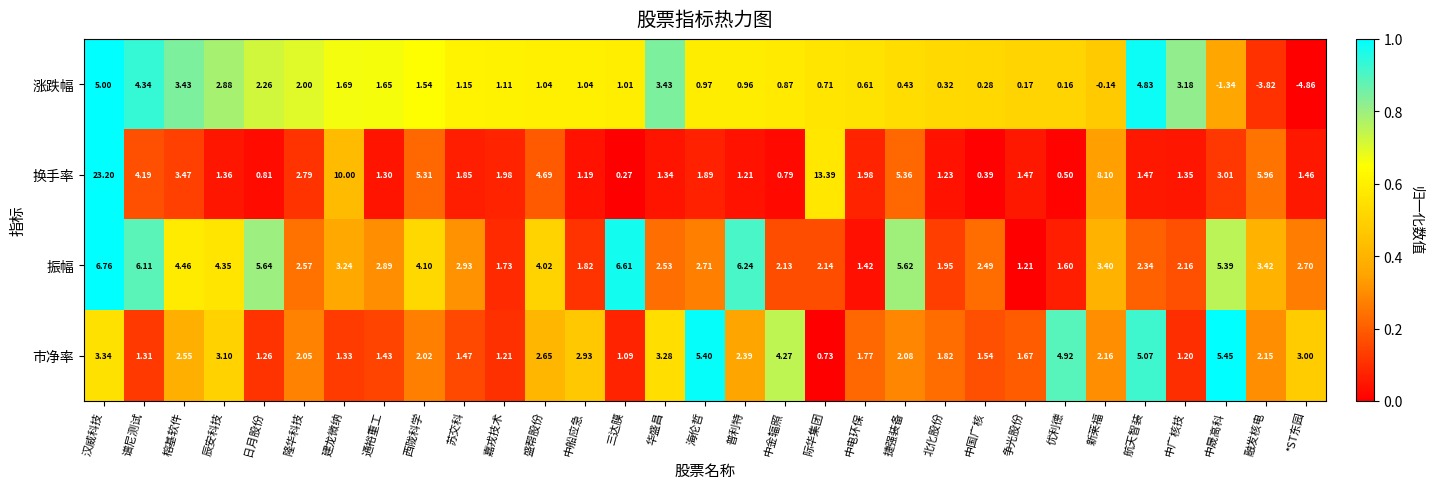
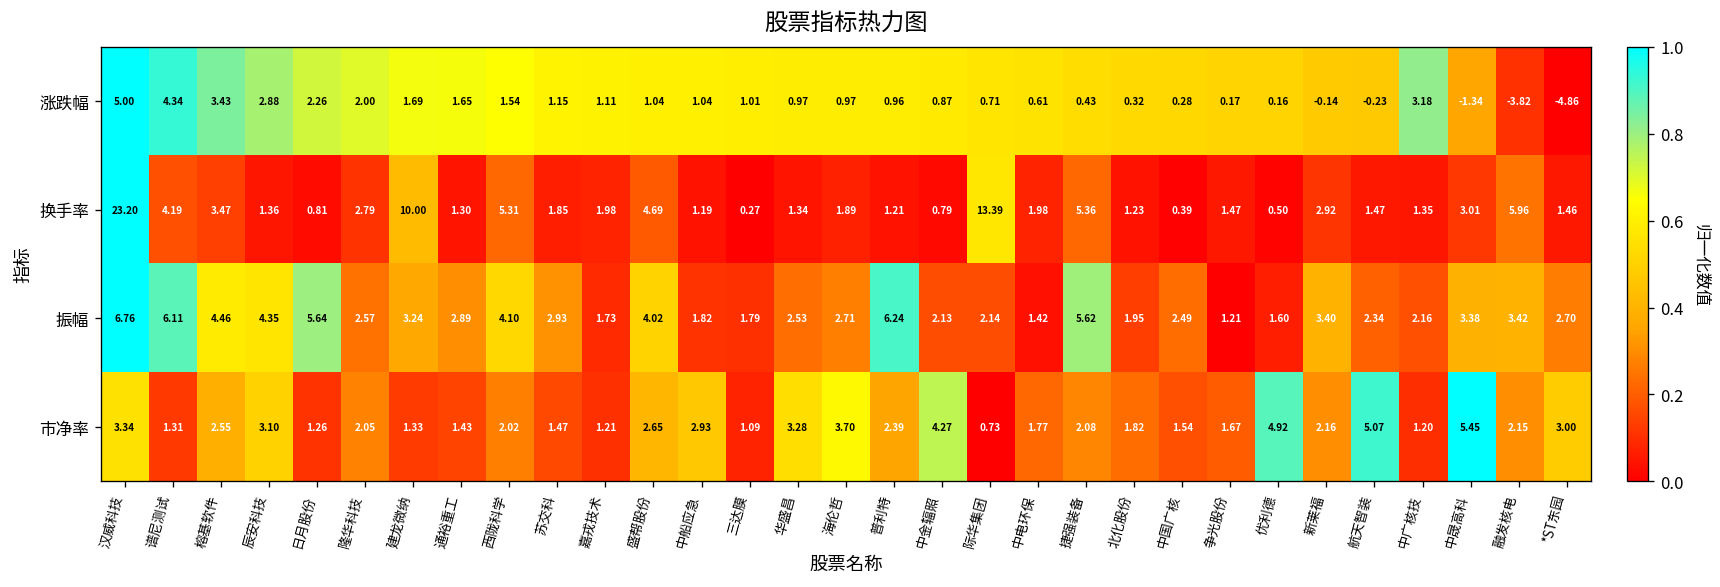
  {
    "涨跌幅": {
      "汉威科技": 5.00,
      "谱尼测试": 4.34,
      "榕基软件": 3.43,
      "辰安科技": 2.88,
      "日月股份": 2.26,
      "隆华科技": 2.00,
      "建龙微纳": 1.69,
      "通裕重工": 1.65,
      "西陇科学": 1.54,
      "苏交科": 1.15,
      "嘉戎技术": 1.11,
      "盛帮股份": 1.04,
      "中船应急": 1.04,
      "三达膜": 1.01,
-     "华盛昌": 3.43,
+     "华盛昌": 0.97,
      "海伦哲": 0.97,
      "普利特": 0.96,
      "中金辐照": 0.87,
      "际华集团": 0.71,
      "中电环保": 0.61,
      "捷强装备": 0.43,
      "北化股份": 0.32,
      "中国广核": 0.28,
      "争光股份": 0.17,
      "优利德": 0.16,
      "新莱福": -0.14,
-     "航天智装": 4.83,
+     "航天智装": -0.23,
      "中广核技": 3.18,
      "中晟高科": -1.34,
      "融发核电": -3.82,
      "*ST东园": -4.86
    },
    "换手率": {
      "汉威科技": 23.20,
      "谱尼测试": 4.19,
      "榕基软件": 3.47,
      "辰安科技": 1.36,
      "日月股份": 0.81,
      "隆华科技": 2.79,
      "建龙微纳": 10.00,
      "通裕重工": 1.30,
      "西陇科学": 5.31,
      "苏交科": 1.85,
      "嘉戎技术": 1.98,
      "盛帮股份": 4.69,
      "中船应急": 1.19,
      "三达膜": 0.27,
      "华盛昌": 1.34,
      "海伦哲": 1.89,
      "普利特": 1.21,
      "中金辐照": 0.79,
      "际华集团": 13.39,
      "中电环保": 1.98,
      "捷强装备": 5.36,
      "北化股份": 1.23,
      "中国广核": 0.39,
      "争光股份": 1.47,
      "优利德": 0.50,
-     "新莱福": 8.10,
+     "新莱福": 2.92,
      "航天智装": 1.47,
      "中广核技": 1.35,
      "中晟高科": 3.01,
      "融发核电": 5.96,
      "*ST东园": 1.46
    },
    "振幅": {
      "汉威科技": 6.76,
      "谱尼测试": 6.11,
      "榕基软件": 4.46,
      "辰安科技": 4.35,
      "日月股份": 5.64,
      "隆华科技": 2.57,
      "建龙微纳": 3.24,
      "通裕重工": 2.89,
      "西陇科学": 4.10,
      "苏交科": 2.93,
      "嘉戎技术": 1.73,
      "盛帮股份": 4.02,
      "中船应急": 1.82,
-     "三达膜": 6.61,
+     "三达膜": 1.79,
      "华盛昌": 2.53,
      "海伦哲": 2.71,
      "普利特": 6.24,
      "中金辐照": 2.13,
      "际华集团": 2.14,
      "中电环保": 1.42,
      "捷强装备": 5.62,
      "北化股份": 1.95,
      "中国广核": 2.49,
      "争光股份": 1.21,
      "优利德": 1.60,
      "新莱福": 3.40,
      "航天智装": 2.34,
      "中广核技": 2.16,
-     "中晟高科": 5.39,
+     "中晟高科": 3.38,
      "融发核电": 3.42,
      "*ST东园": 2.70
    },
    "市净率": {
      "汉威科技": 3.34,
      "谱尼测试": 1.31,
      "榕基软件": 2.55,
      "辰安科技": 3.10,
      "日月股份": 1.26,
      "隆华科技": 2.05,
      "建龙微纳": 1.33,
      "通裕重工": 1.43,
      "西陇科学": 2.02,
      "苏交科": 1.47,
      "嘉戎技术": 1.21,
      "盛帮股份": 2.65,
      "中船应急": 2.93,
      "三达膜": 1.09,
      "华盛昌": 3.28,
-     "海伦哲": 5.40,
+     "海伦哲": 3.70,
      "普利特": 2.39,
      "中金辐照": 4.27,
      "际华集团": 0.73,
      "中电环保": 1.77,
      "捷强装备": 2.08,
      "北化股份": 1.82,
      "中国广核": 1.54,
      "争光股份": 1.67,
      "优利德": 4.92,
      "新莱福": 2.16,
      "航天智装": 5.07,
      "中广核技": 1.20,
      "中晟高科": 5.45,
      "融发核电": 2.15,
      "*ST东园": 3.00
    }
  }
